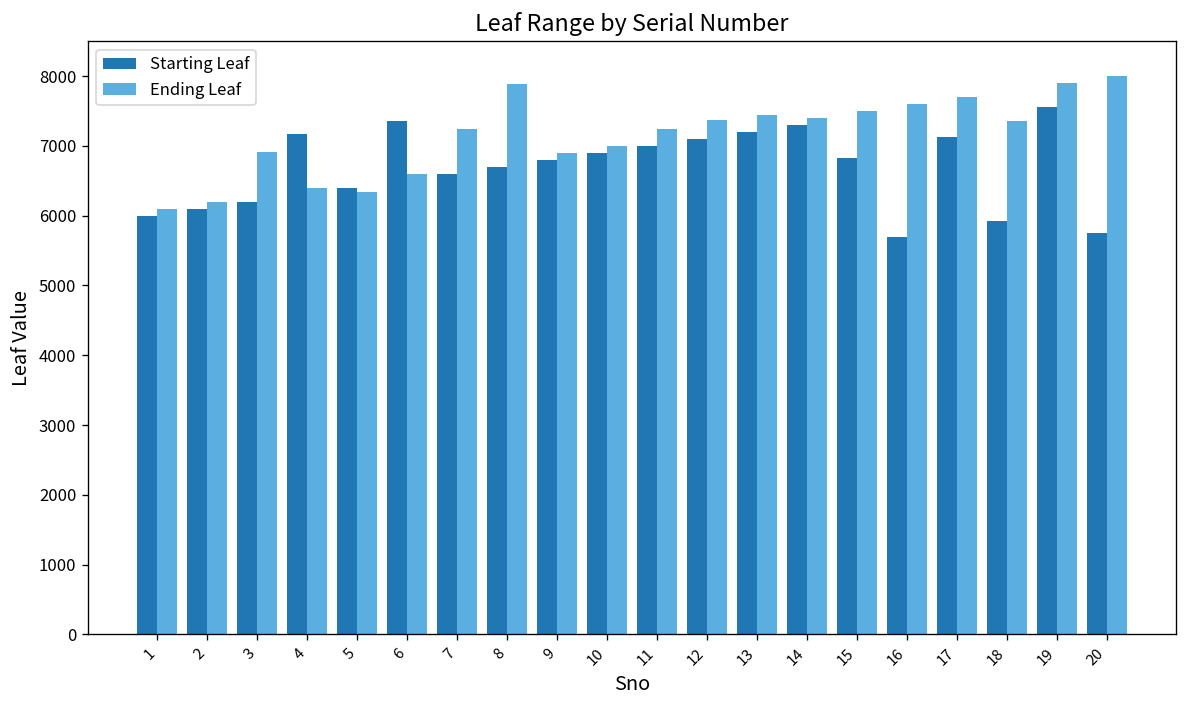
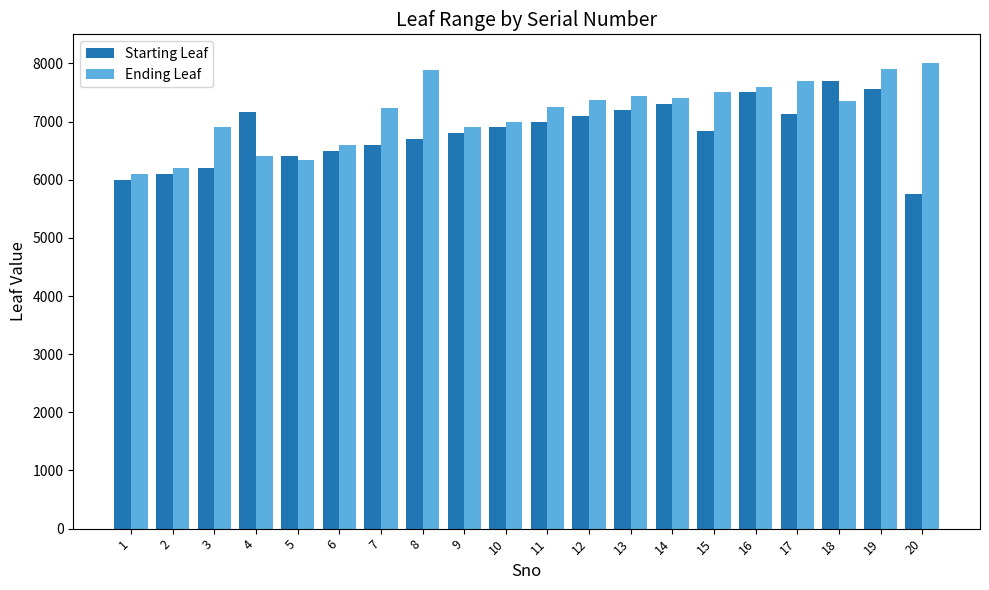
  {
    "Starting Leaf": {
      "1": 6000,
      "2": 6100,
      "3": 6200,
      "4": 7200,
      "5": 6400,
-     "6": 7400,
+     "6": 6500,
      "7": 6600,
      "8": 6700,
      "9": 6800,
      "10": 6900,
      "11": 7000,
      "12": 7100,
      "13": 7200,
      "14": 7300,
      "15": 6800,
-     "16": 5700,
+     "16": 7500,
      "17": 7100,
-     "18": 5900,
+     "18": 7700,
      "19": 7600,
      "20": 5800
    },
    "Ending Leaf": {
      "1": 6100,
      "2": 6200,
      "3": 6900,
      "4": 6400,
      "5": 6300,
      "6": 6600,
      "7": 7200,
      "8": 7900,
      "9": 6900,
      "10": 7000,
      "11": 7200,
      "12": 7400,
      "13": 7400,
      "14": 7400,
      "15": 7500,
      "16": 7600,
      "17": 7700,
      "18": 7400,
      "19": 7900,
      "20": 8000
    }
  }
